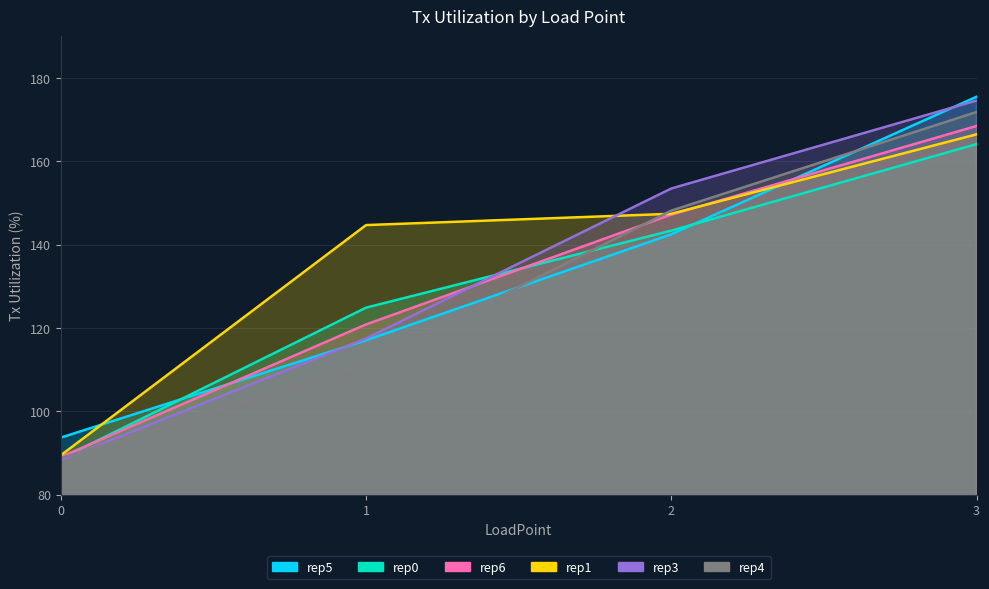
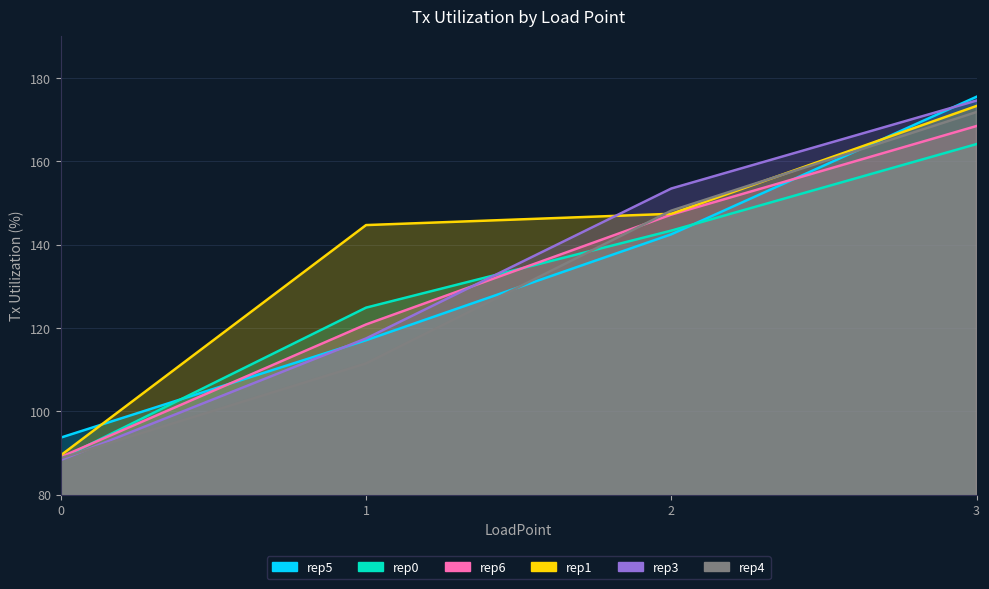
  {
    "rep1": {
      "1": 145,
-     "3": 166
+     "3": 173
    }
  }
